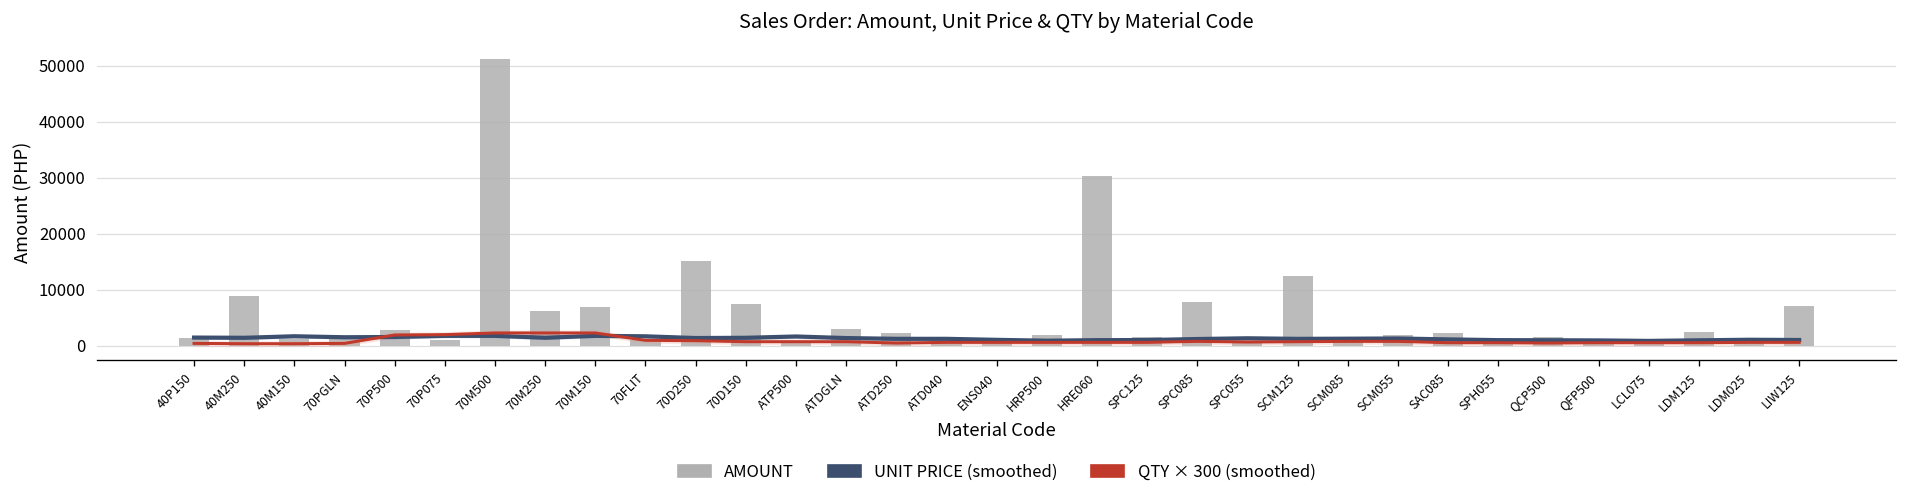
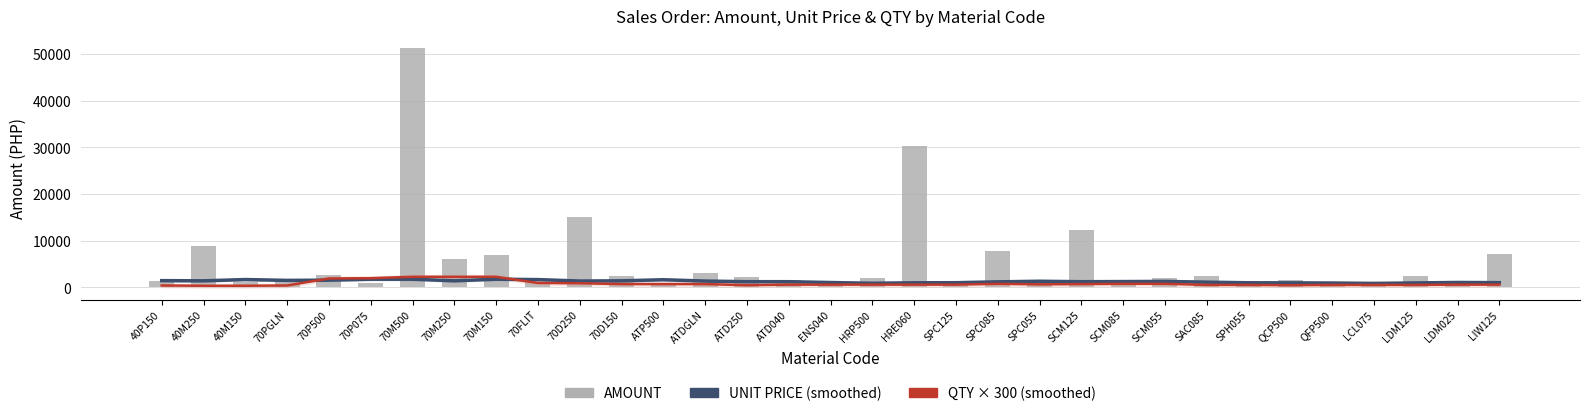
  {
    "AMOUNT": {
      "40P150": 1000,
      "40M250": 9000,
      "40M150": 1000,
      "70PGLN": 1000,
      "70P500": 3000,
      "70P075": 1000,
      "70M500": 51000,
      "70M250": 6000,
      "70M150": 7000,
      "70FLIT": 1000,
      "70D250": 15000,
-     "70D150": 7000,
+     "70D150": 3000,
      "ATP500": 1000,
      "ATDGLN": 3000,
      "ATD250": 2000,
      "ATD040": 2000,
      "ENS040": 1000,
      "HRP500": 2000,
      "HRE060": 30000,
      "SPC125": 1000,
      "SPC085": 8000,
      "SPC055": 1000,
      "SCM125": 12000,
      "SCM085": 1000,
      "SCM055": 2000,
      "SAC085": 2000,
      "SPH055": 1000,
      "QCP500": 2000,
      "QFP500": 1000,
      "LCL075": 1000,
      "LDM125": 2000,
      "LDM025": 1000,
      "LIW125": 7000
    }
  }
